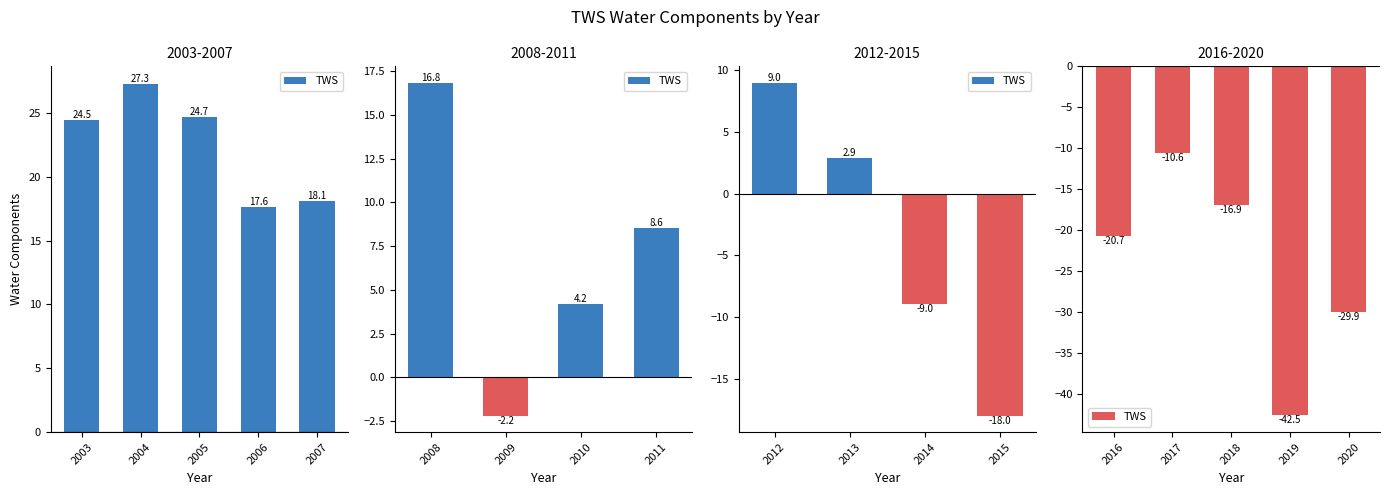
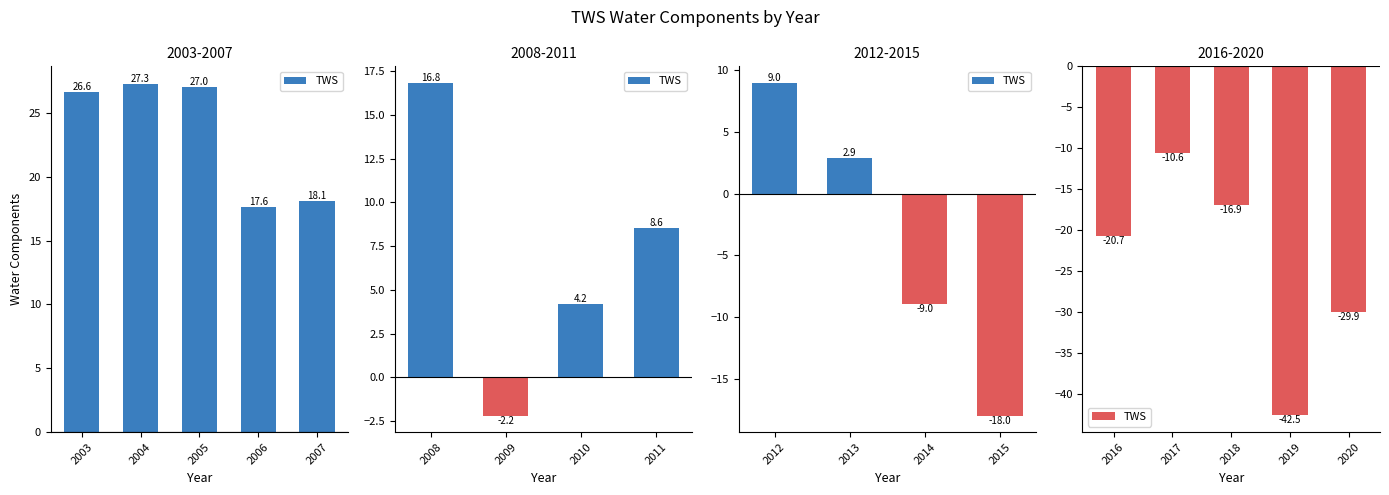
  {
    "2003-2007": {
-     "2003": 24.5,
+     "2003": 26.6,
      "2004": 27.3,
-     "2005": 24.7,
+     "2005": 27.0,
      "2006": 17.6,
      "2007": 18.1
    },
    "2008-2011": {
      "2008": 16.8,
      "2009": -2.2,
      "2010": 4.2,
      "2011": 8.6
    },
    "2012-2015": {
      "2012": 9.0,
      "2013": 2.9,
      "2014": -9.0,
      "2015": -18.0
    },
    "2016-2020": {
      "2016": -20.7,
      "2017": -10.6,
      "2018": -16.9,
      "2019": -42.5,
      "2020": -29.9
    }
  }
